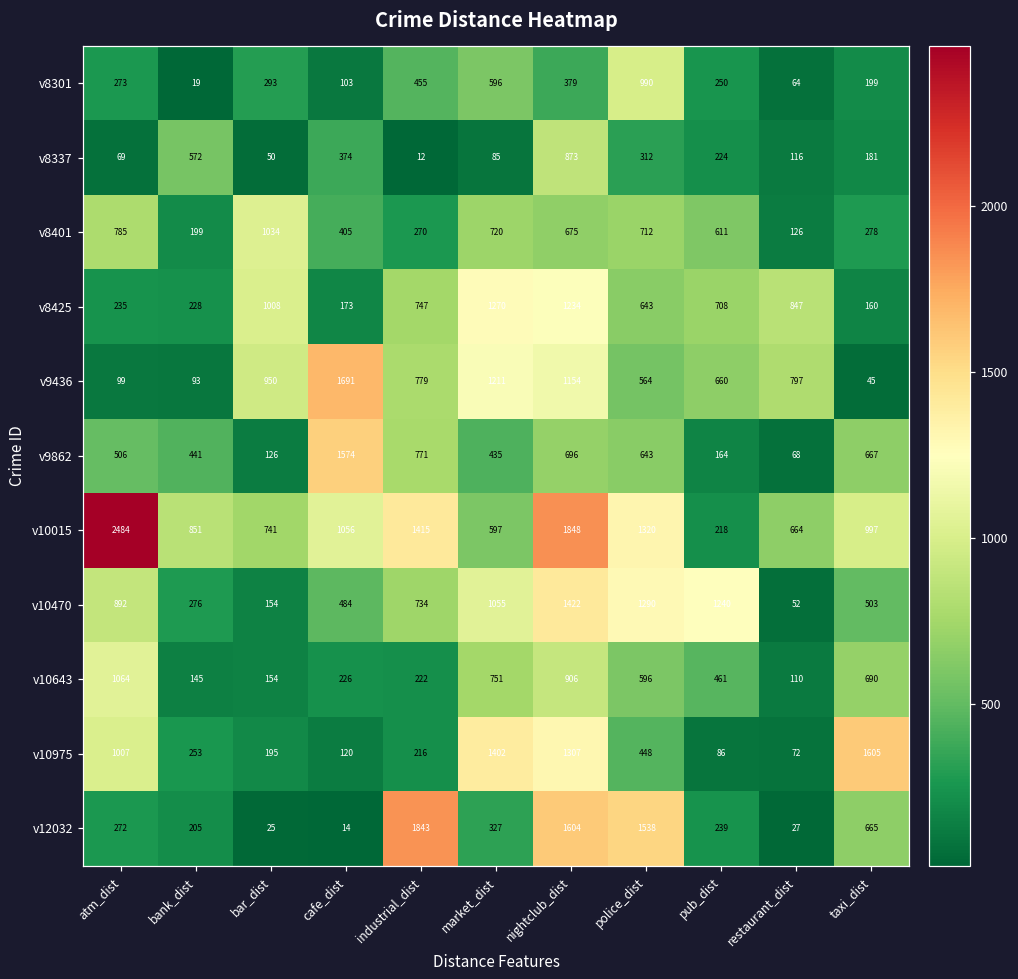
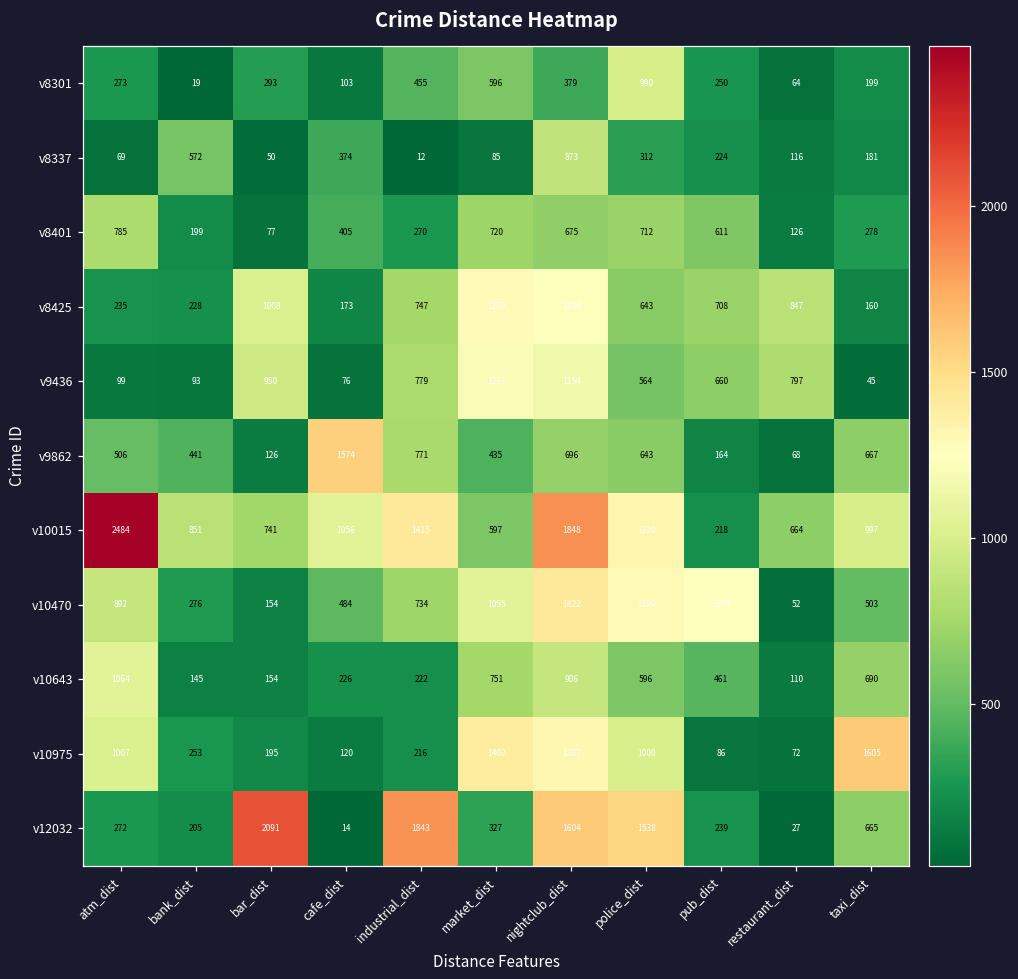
  {
    "v8301": {
      "atm_dist": 273,
      "bank_dist": 19,
      "bar_dist": 293,
      "cafe_dist": 103,
      "industrial_dist": 455,
      "market_dist": 596,
      "nightclub_dist": 379,
      "police_dist": 990,
      "pub_dist": 250,
      "restaurant_dist": 64,
      "taxi_dist": 199
    },
    "v8337": {
      "atm_dist": 69,
      "bank_dist": 572,
      "bar_dist": 50,
      "cafe_dist": 374,
      "industrial_dist": 12,
      "market_dist": 85,
      "nightclub_dist": 873,
      "police_dist": 312,
      "pub_dist": 224,
      "restaurant_dist": 116,
      "taxi_dist": 181
    },
    "v8401": {
      "atm_dist": 785,
      "bank_dist": 199,
-     "bar_dist": 1034,
+     "bar_dist": 77,
      "cafe_dist": 405,
      "industrial_dist": 270,
      "market_dist": 720,
      "nightclub_dist": 675,
      "police_dist": 712,
      "pub_dist": 611,
      "restaurant_dist": 126,
      "taxi_dist": 278
    },
    "v8425": {
      "atm_dist": 235,
      "bank_dist": 228,
      "bar_dist": 1008,
      "cafe_dist": 173,
      "industrial_dist": 747,
      "market_dist": 1270,
      "nightclub_dist": 1234,
      "police_dist": 643,
      "pub_dist": 708,
      "restaurant_dist": 847,
      "taxi_dist": 160
    },
    "v9436": {
      "atm_dist": 99,
      "bank_dist": 93,
      "bar_dist": 950,
-     "cafe_dist": 1691,
+     "cafe_dist": 76,
      "industrial_dist": 779,
      "market_dist": 1211,
      "nightclub_dist": 1154,
      "police_dist": 564,
      "pub_dist": 660,
      "restaurant_dist": 797,
      "taxi_dist": 45
    },
    "v9862": {
      "atm_dist": 506,
      "bank_dist": 441,
      "bar_dist": 126,
      "cafe_dist": 1574,
      "industrial_dist": 771,
      "market_dist": 435,
      "nightclub_dist": 696,
      "police_dist": 643,
      "pub_dist": 164,
      "restaurant_dist": 68,
      "taxi_dist": 667
    },
    "v10015": {
      "atm_dist": 2484,
      "bank_dist": 851,
      "bar_dist": 741,
      "cafe_dist": 1056,
      "industrial_dist": 1415,
      "market_dist": 597,
      "nightclub_dist": 1848,
      "police_dist": 1320,
      "pub_dist": 218,
      "restaurant_dist": 664,
      "taxi_dist": 997
    },
    "v10470": {
      "atm_dist": 892,
      "bank_dist": 276,
      "bar_dist": 154,
      "cafe_dist": 484,
      "industrial_dist": 734,
      "market_dist": 1055,
      "nightclub_dist": 1422,
      "police_dist": 1290,
      "pub_dist": 1240,
      "restaurant_dist": 52,
      "taxi_dist": 503
    },
    "v10643": {
      "atm_dist": 1064,
      "bank_dist": 145,
      "bar_dist": 154,
      "cafe_dist": 226,
      "industrial_dist": 222,
      "market_dist": 751,
      "nightclub_dist": 906,
      "police_dist": 596,
      "pub_dist": 461,
      "restaurant_dist": 110,
      "taxi_dist": 690
    },
    "v10975": {
      "atm_dist": 1007,
      "bank_dist": 253,
      "bar_dist": 195,
      "cafe_dist": 120,
      "industrial_dist": 216,
      "market_dist": 1402,
      "nightclub_dist": 1307,
-     "police_dist": 448,
+     "police_dist": 1000,
      "pub_dist": 86,
      "restaurant_dist": 72,
      "taxi_dist": 1605
    },
    "v12032": {
      "atm_dist": 272,
      "bank_dist": 205,
-     "bar_dist": 25,
+     "bar_dist": 2091,
      "cafe_dist": 14,
      "industrial_dist": 1843,
      "market_dist": 327,
      "nightclub_dist": 1604,
      "police_dist": 1538,
      "pub_dist": 239,
      "restaurant_dist": 27,
      "taxi_dist": 665
    }
  }
